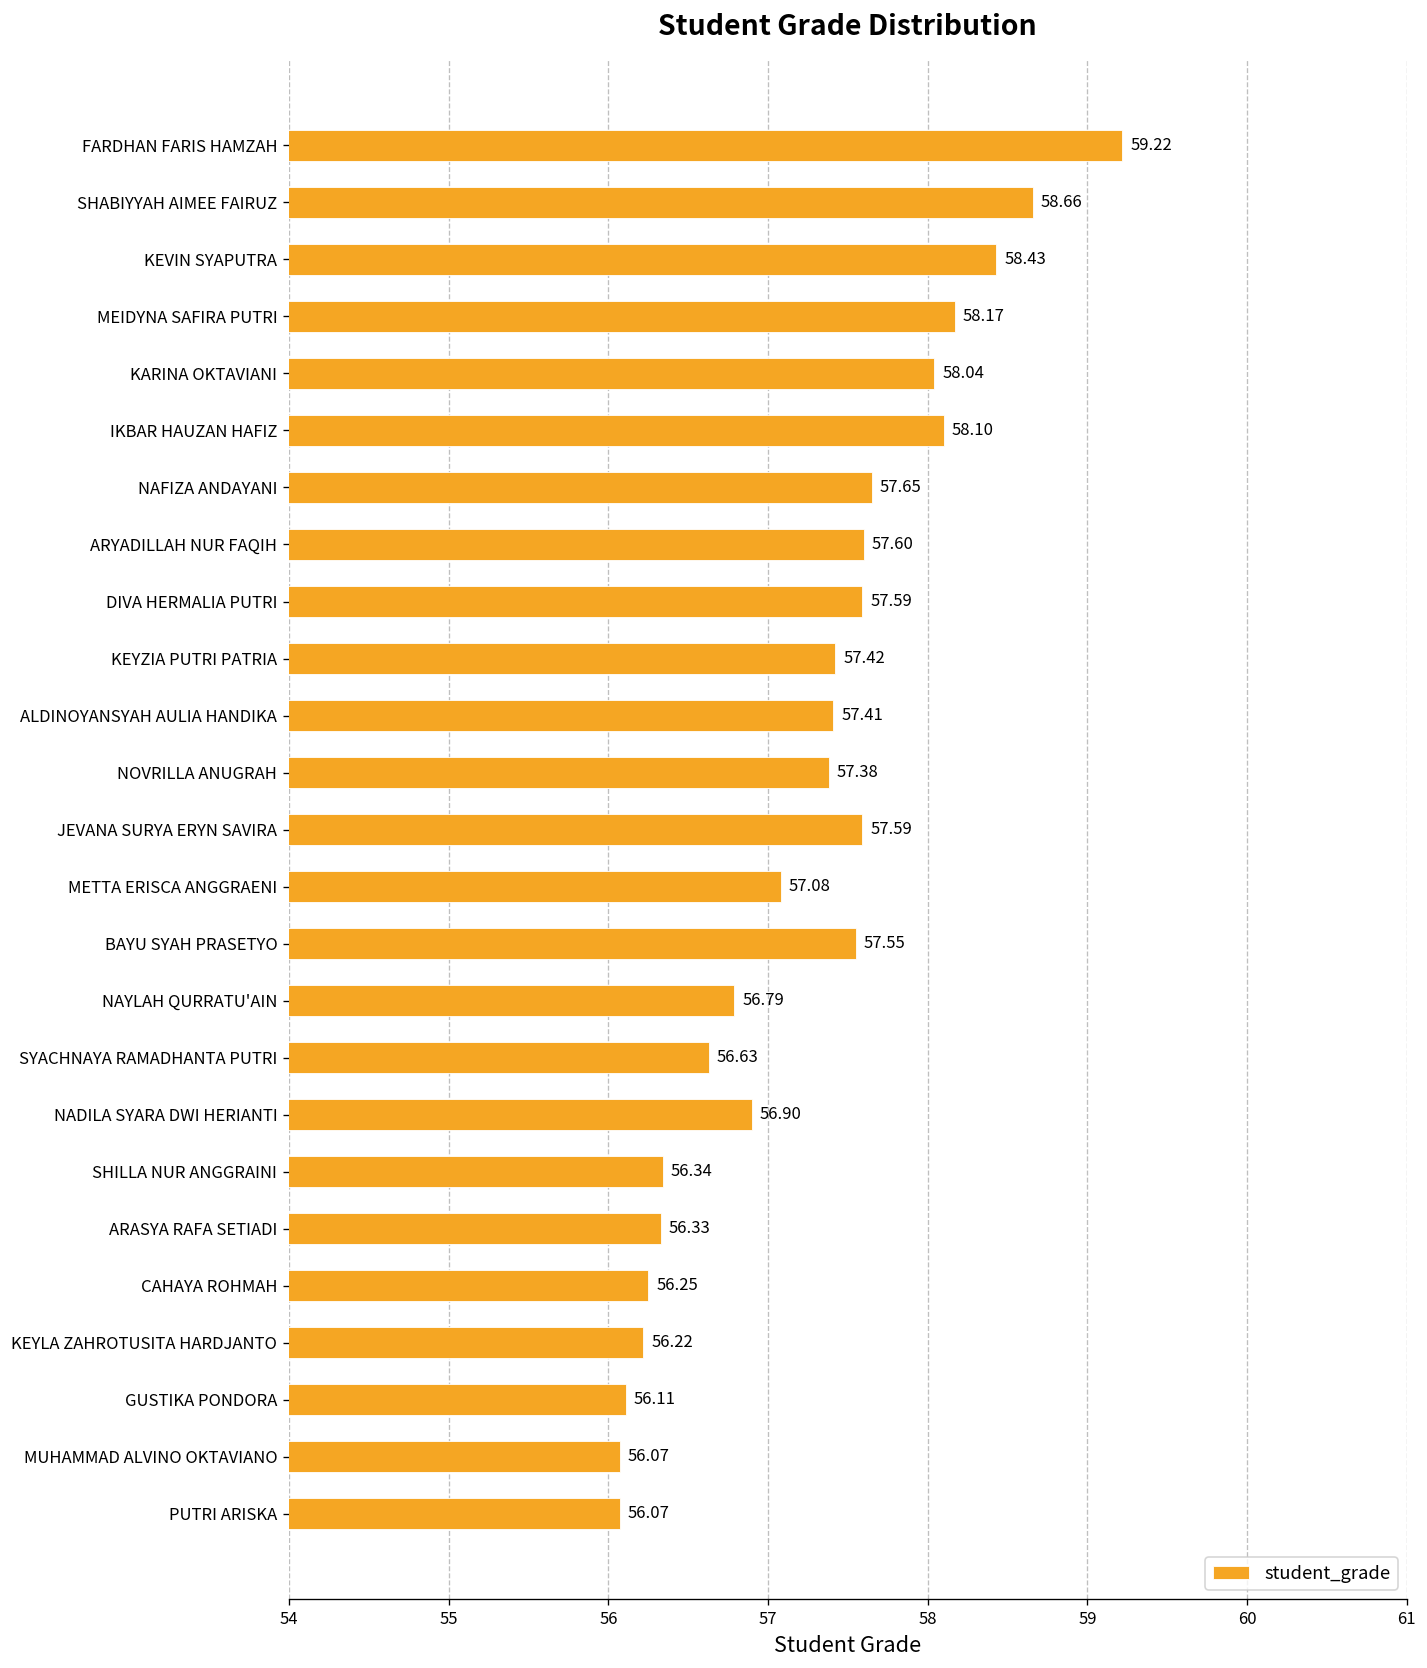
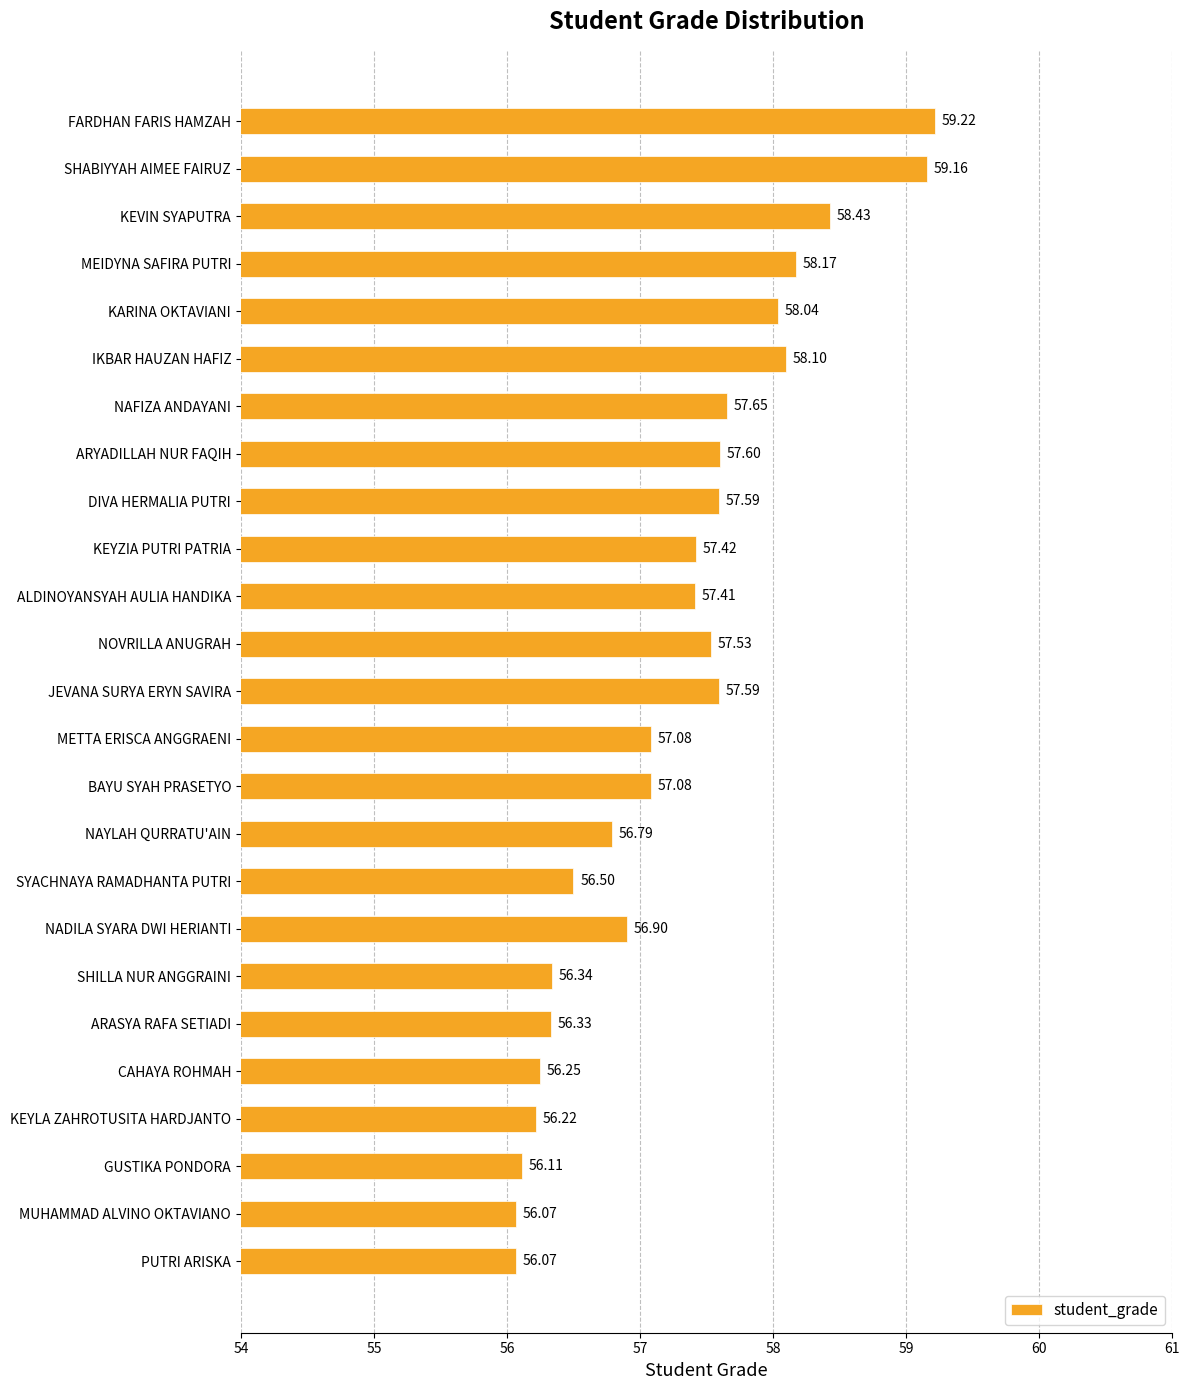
  {
    "FARDHAN FARIS HAMZAH": 59.22,
-   "SHABIYYAH AIMEE FAIRUZ": 58.66,
+   "SHABIYYAH AIMEE FAIRUZ": 59.16,
    "KEVIN SYAPUTRA": 58.43,
    "MEIDYNA SAFIRA PUTRI": 58.17,
    "KARINA OKTAVIANI": 58.04,
    "IKBAR HAUZAN HAFIZ": 58.10,
    "NAFIZA ANDAYANI": 57.65,
    "ARYADILLAH NUR FAQIH": 57.60,
    "DIVA HERMALIA PUTRI": 57.59,
    "KEYZIA PUTRI PATRIA": 57.42,
    "ALDINOYANSYAH AULIA HANDIKA": 57.41,
-   "NOVRILLA ANUGRAH": 57.38,
+   "NOVRILLA ANUGRAH": 57.53,
    "JEVANA SURYA ERYN SAVIRA": 57.59,
    "METTA ERISCA ANGGRAENI": 57.08,
-   "BAYU SYAH PRASETYO": 57.55,
+   "BAYU SYAH PRASETYO": 57.08,
    "NAYLAH QURRATU'AIN": 56.79,
-   "SYACHNAYA RAMADHANTA PUTRI": 56.63,
+   "SYACHNAYA RAMADHANTA PUTRI": 56.50,
    "NADILA SYARA DWI HERIANTI": 56.90,
    "SHILLA NUR ANGGRAINI": 56.34,
    "ARASYA RAFA SETIADI": 56.33,
    "CAHAYA ROHMAH": 56.25,
    "KEYLA ZAHROTUSITA HARDJANTO": 56.22,
    "GUSTIKA PONDORA": 56.11,
    "MUHAMMAD ALVINO OKTAVIANO": 56.07,
    "PUTRI ARISKA": 56.07
  }
